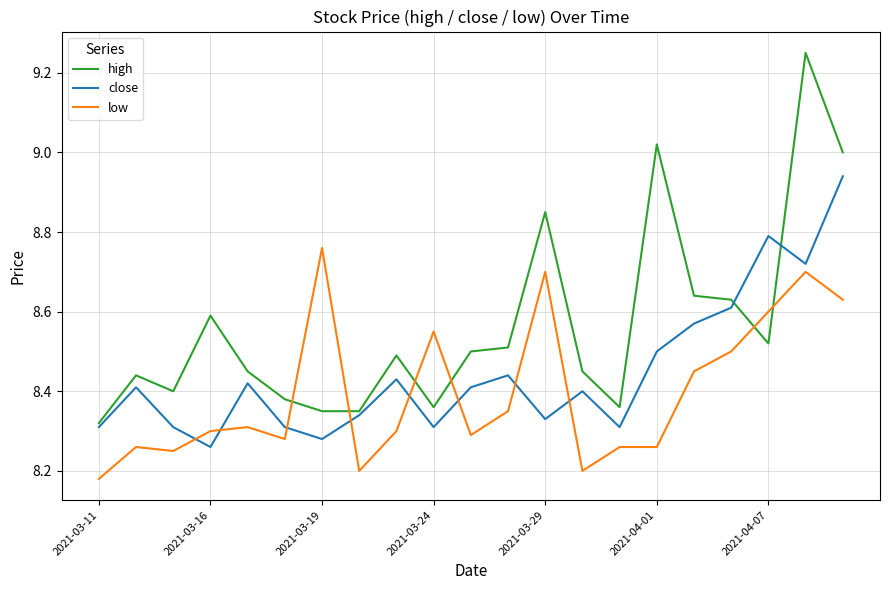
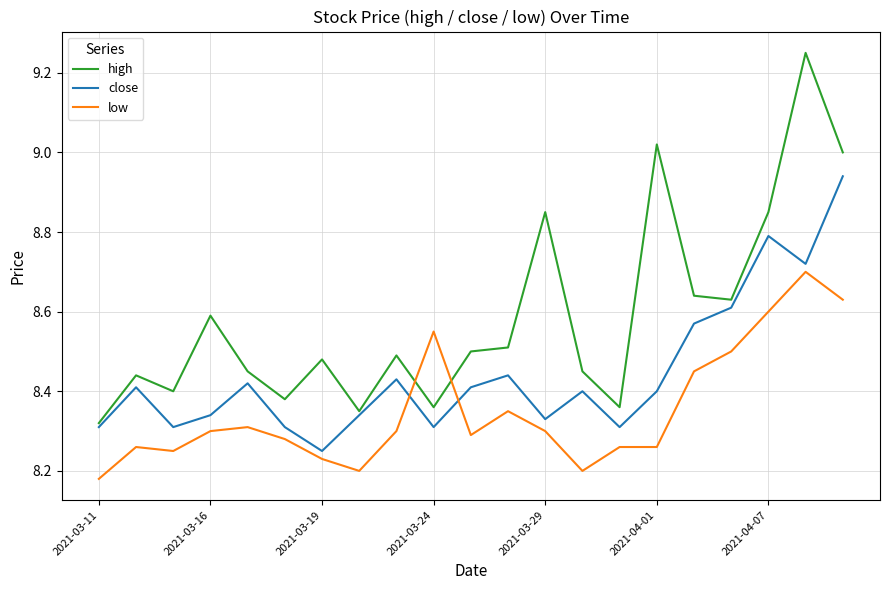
  {
    "high": {
      "2021-03-11": 8.32,
      "2021-03-16": 8.59,
-     "2021-03-19": 8.35,
+     "2021-03-19": 8.48,
      "2021-03-24": 8.36,
      "2021-03-29": 8.85,
      "2021-04-01": 9.02,
-     "2021-04-07": 8.52
+     "2021-04-07": 8.85
    },
    "close": {
      "2021-03-11": 8.31,
-     "2021-03-16": 8.26,
-     "2021-03-19": 8.28,
+     "2021-03-16": 8.34,
+     "2021-03-19": 8.25,
      "2021-03-24": 8.31,
      "2021-03-29": 8.33,
-     "2021-04-01": 8.5,
+     "2021-04-01": 8.4,
      "2021-04-07": 8.79
    },
    "low": {
      "2021-03-11": 8.18,
      "2021-03-16": 8.30,
-     "2021-03-19": 8.76,
+     "2021-03-19": 8.23,
      "2021-03-24": 8.55,
-     "2021-03-29": 8.7,
+     "2021-03-29": 8.3,
      "2021-04-01": 8.26,
      "2021-04-07": 8.60
    }
  }
